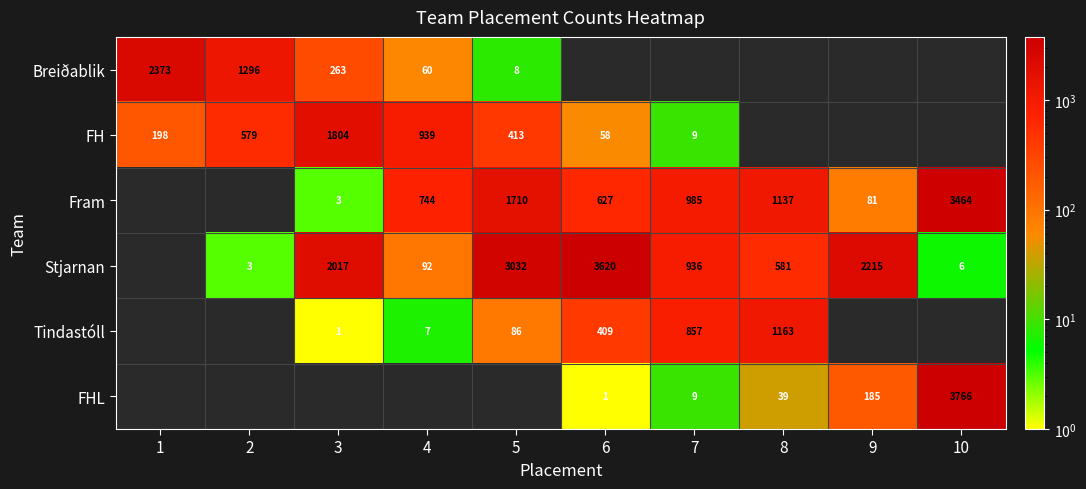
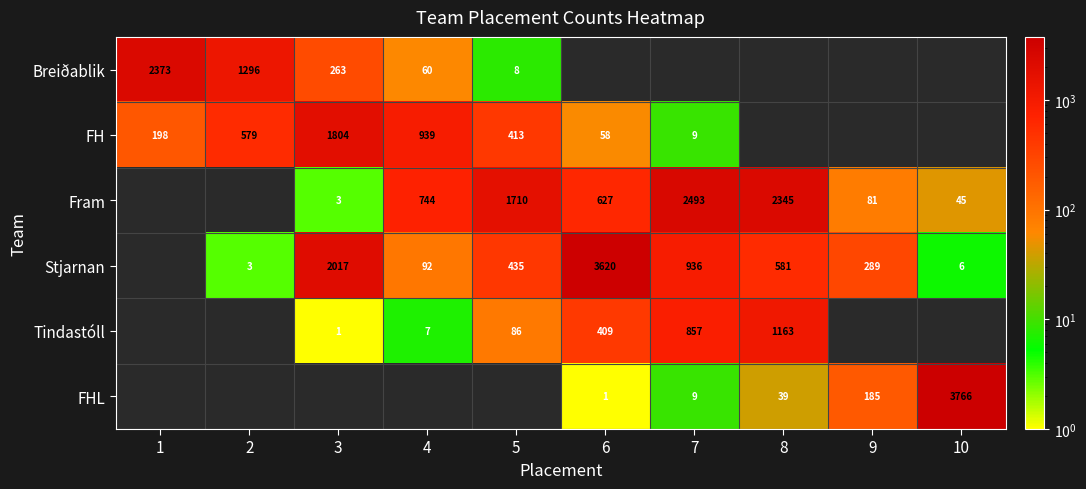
  {
    "Breiðablik": {
      "1": 2373,
      "2": 1296,
      "3": 263,
      "4": 60,
      "5": 8
    },
    "FH": {
      "1": 198,
      "2": 579,
      "3": 1804,
      "4": 939,
      "5": 413,
      "6": 58,
      "7": 9
    },
    "Fram": {
      "3": 3,
      "4": 744,
      "5": 1710,
      "6": 627,
-     "7": 985,
-     "8": 1137,
+     "7": 2493,
+     "8": 2345,
      "9": 81,
-     "10": 3464
+     "10": 45
    },
    "Stjarnan": {
      "2": 3,
      "3": 2017,
      "4": 92,
-     "5": 3032,
+     "5": 435,
      "6": 3620,
      "7": 936,
      "8": 581,
-     "9": 2215,
+     "9": 289,
      "10": 6
    },
    "Tindastóll": {
      "3": 1,
      "4": 7,
      "5": 86,
      "6": 409,
      "7": 857,
      "8": 1163
    },
    "FHL": {
      "6": 1,
      "7": 9,
      "8": 39,
      "9": 185,
      "10": 3766
    }
  }
